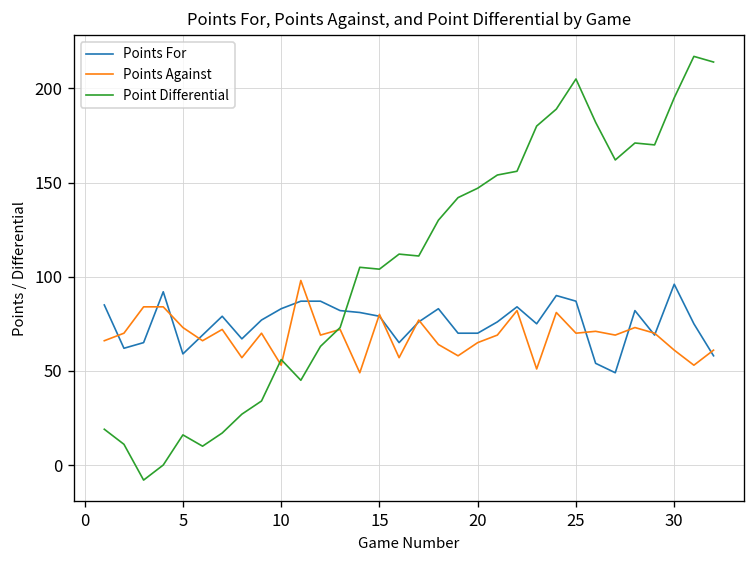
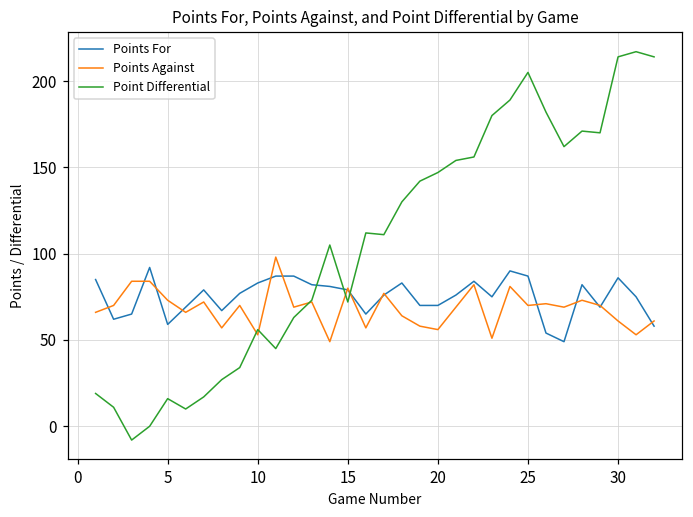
  {
    "Points For": {
      "5": 59,
      "10": 83,
      "20": 70,
      "25": 87,
-     "30": 96
+     "30": 86
    },
    "Points Against": {
      "5": 73,
      "10": 53,
-     "20": 65,
+     "20": 56,
      "25": 70,
      "30": 61
    },
    "Point Differential": {
      "5": 16,
      "10": 56,
-     "15": 104,
+     "15": 72,
      "20": 147,
      "25": 205,
-     "30": 195
+     "30": 214
    }
  }
